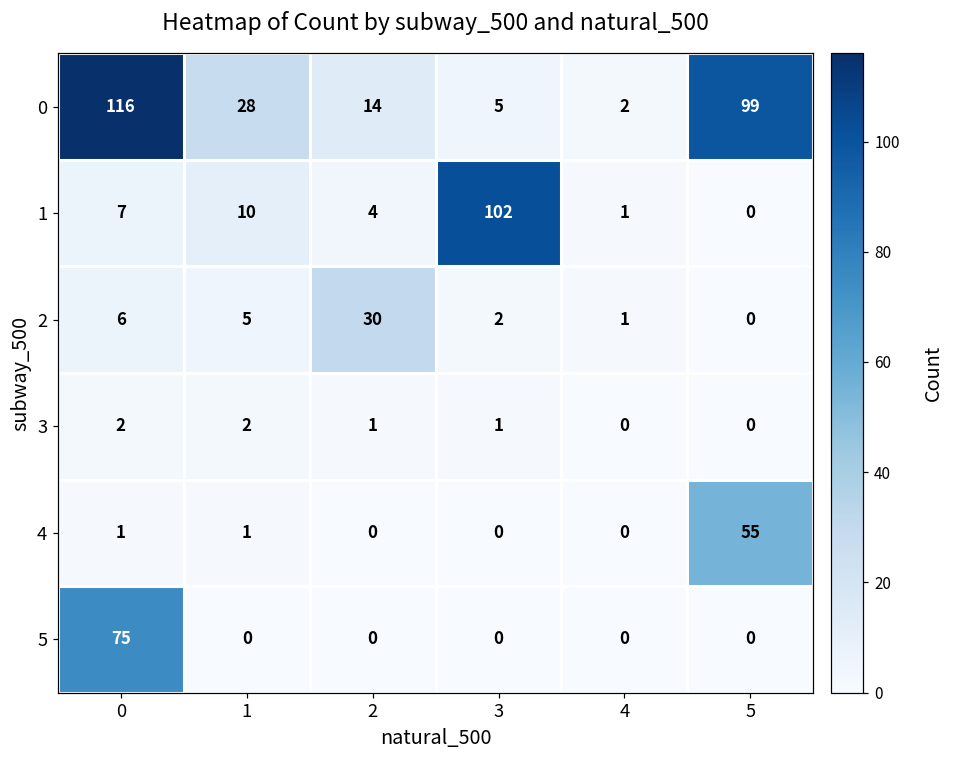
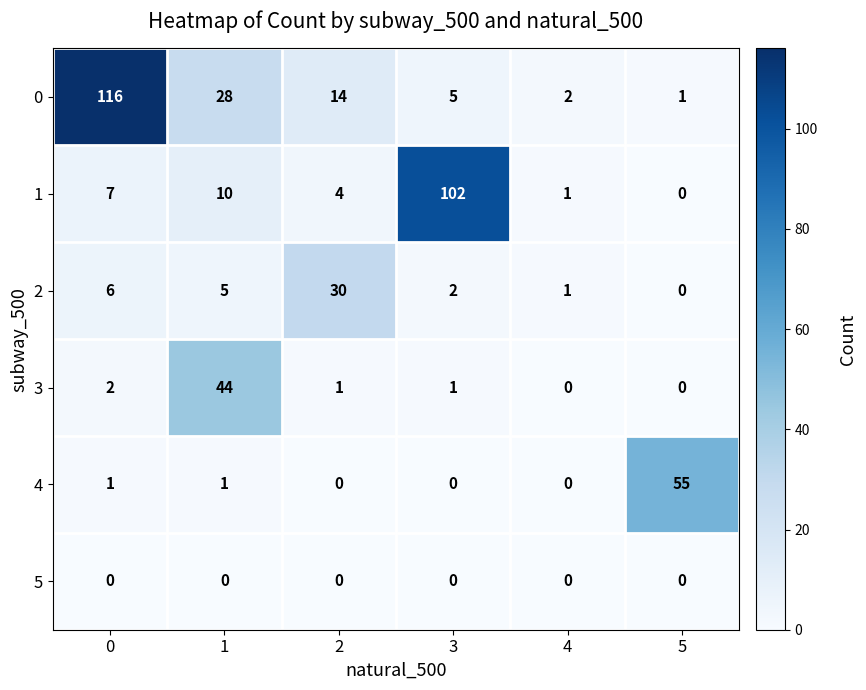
  {
    "0": {
      "0": 116,
      "1": 28,
      "2": 14,
      "3": 5,
      "4": 2,
-     "5": 99
+     "5": 1
    },
    "1": {
      "0": 7,
      "1": 10,
      "2": 4,
      "3": 102,
      "4": 1,
      "5": 0
    },
    "2": {
      "0": 6,
      "1": 5,
      "2": 30,
      "3": 2,
      "4": 1,
      "5": 0
    },
    "3": {
      "0": 2,
-     "1": 2,
+     "1": 44,
      "2": 1,
      "3": 1,
      "4": 0,
      "5": 0
    },
    "4": {
      "0": 1,
      "1": 1,
      "2": 0,
      "3": 0,
      "4": 0,
      "5": 55
    },
    "5": {
-     "0": 75,
+     "0": 0,
      "1": 0,
      "2": 0,
      "3": 0,
      "4": 0,
      "5": 0
    }
  }
